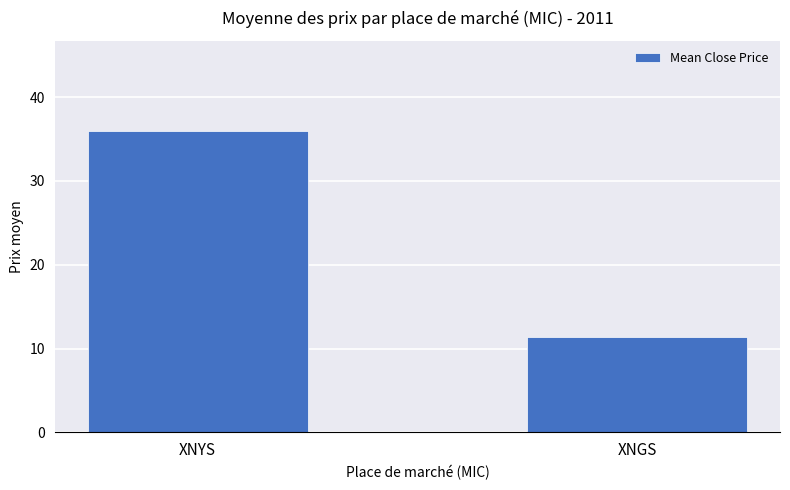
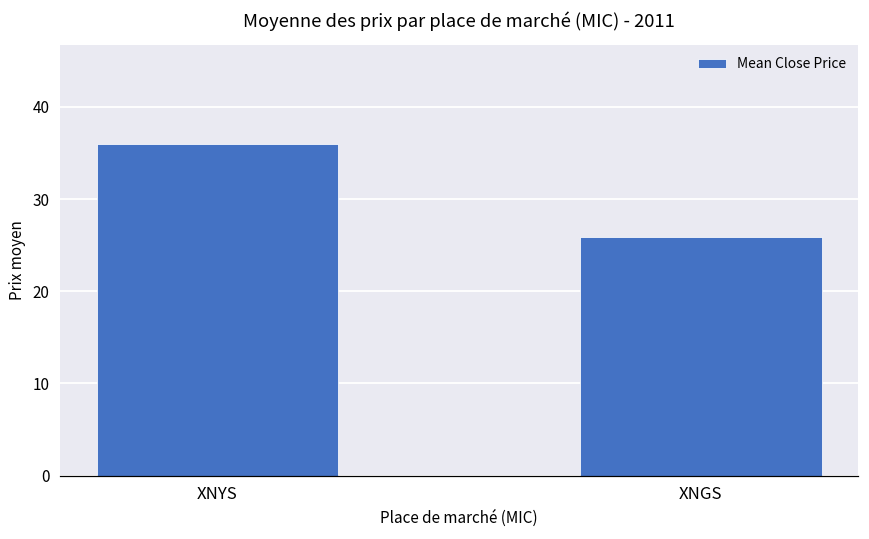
  {
    "XNYS": 36,
-   "XNGS": 11
+   "XNGS": 26
  }
